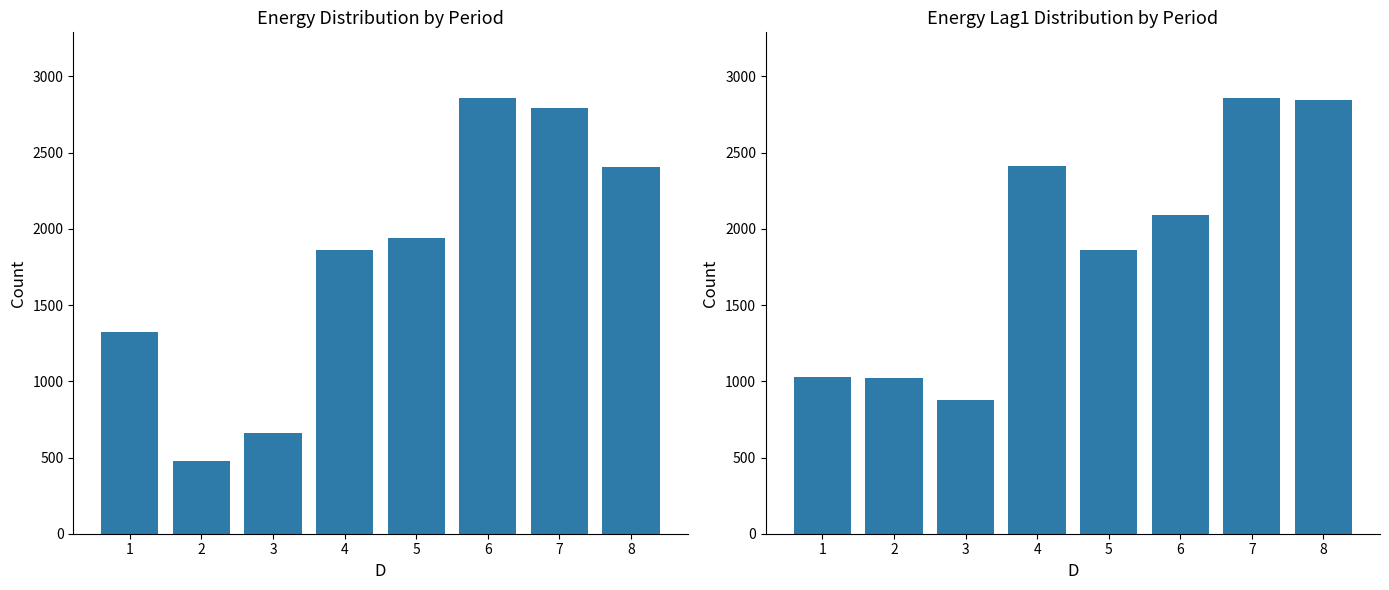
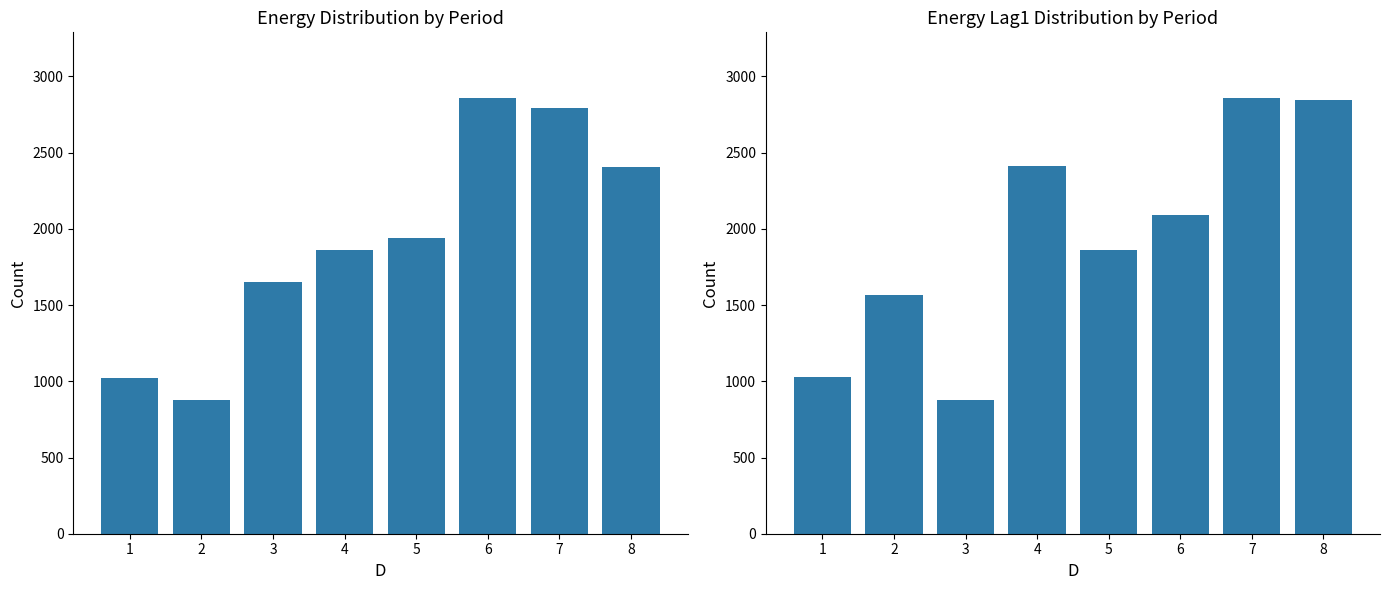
  {
    "Energy Distribution by Period": {
-     "1": 1320,
-     "2": 480,
-     "3": 660,
+     "1": 1020,
+     "2": 880,
+     "3": 1650,
      "4": 1860,
      "5": 1940,
      "6": 2860,
      "7": 2790,
      "8": 2410
    },
    "Energy Lag1 Distribution by Period": {
      "1": 1030,
-     "2": 1020,
+     "2": 1570,
      "3": 880,
      "4": 2410,
      "5": 1860,
      "6": 2090,
      "7": 2860,
      "8": 2850
    }
  }
